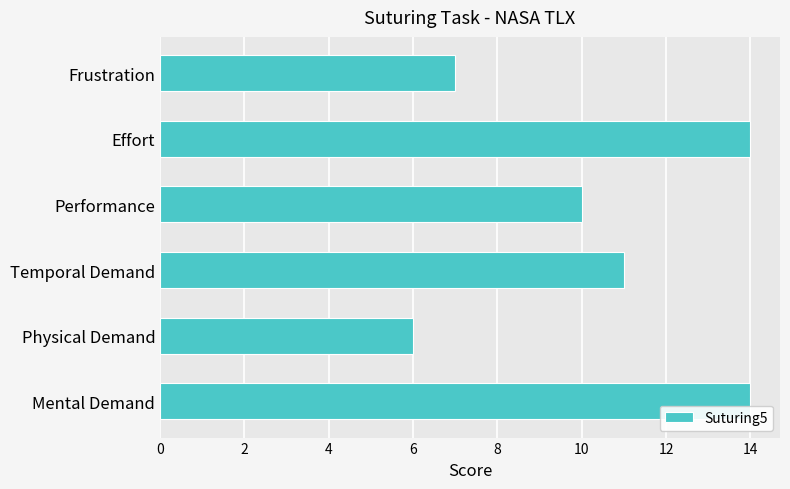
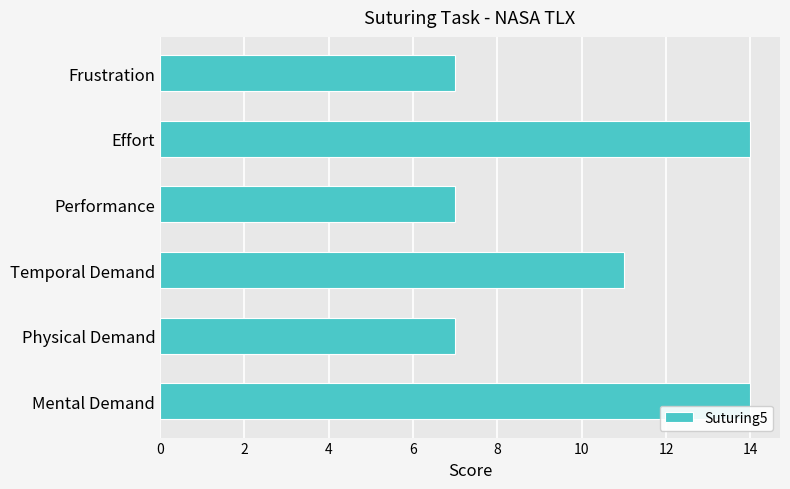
  {
    "Frustration": 7,
    "Effort": 14,
-   "Performance": 10,
+   "Performance": 7,
    "Temporal Demand": 11,
-   "Physical Demand": 6,
+   "Physical Demand": 7,
    "Mental Demand": 14
  }
